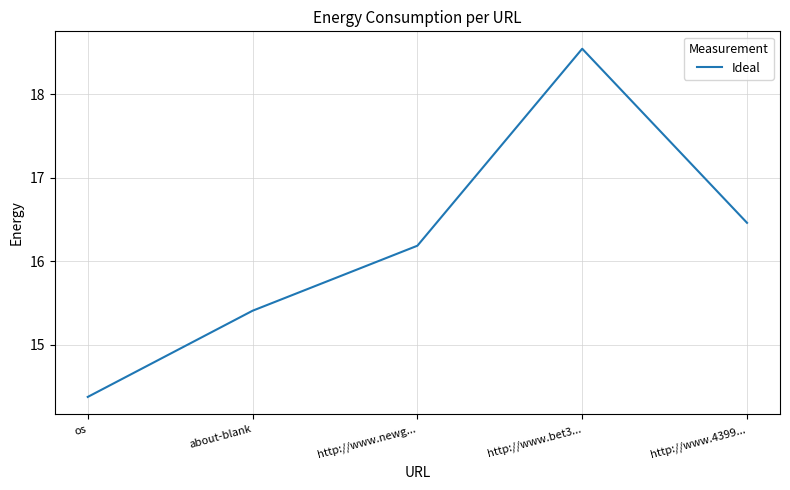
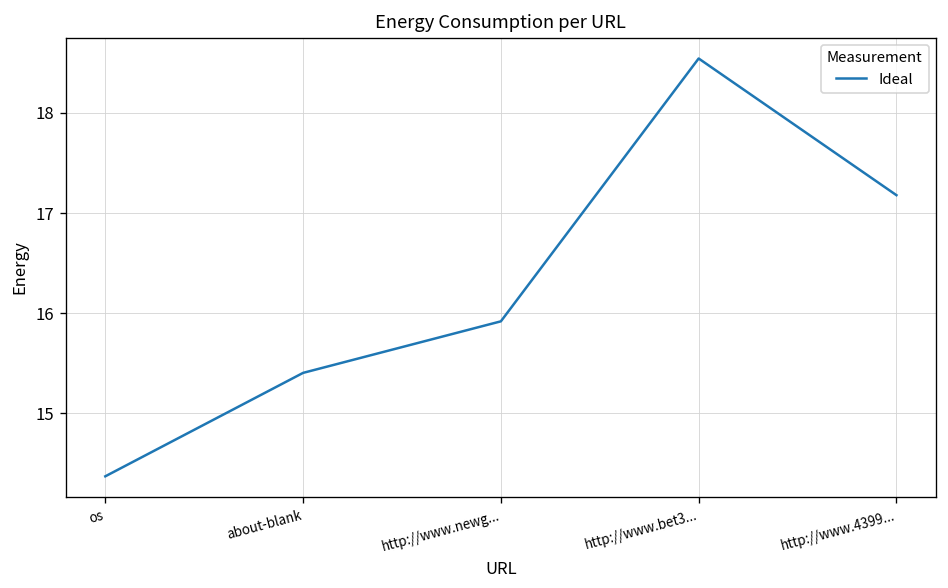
  {
    "os": 14.4,
    "about-blank": 15.4,
-   "http://www.newg...": 16.2,
+   "http://www.newg...": 15.9,
    "http://www.bet3...": 18.5,
-   "http://www.4399...": 16.5
+   "http://www.4399...": 17.2
  }
